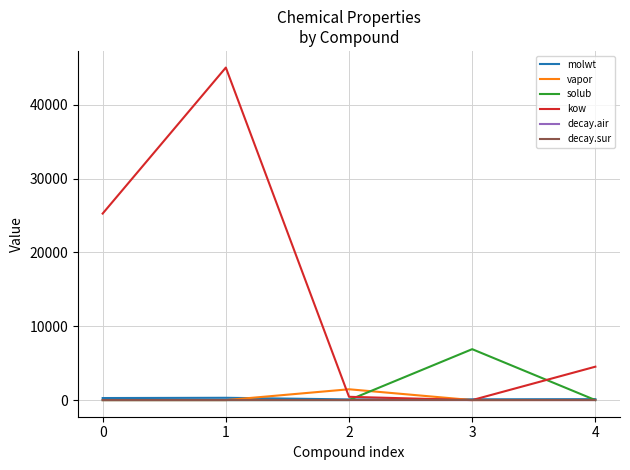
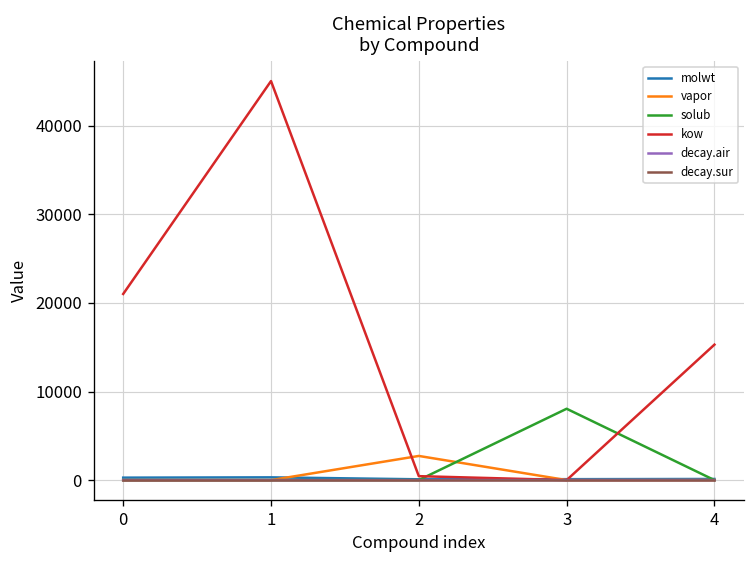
  {
    "vapor": {
-     "2": 1000
+     "2": 3000
    },
    "solub": {
-     "3": 7000
+     "3": 8000
    },
    "kow": {
-     "0": 25000,
+     "0": 21000,
      "1": 45000,
      "2": 0,
-     "4": 5000
+     "4": 15000
    }
  }
